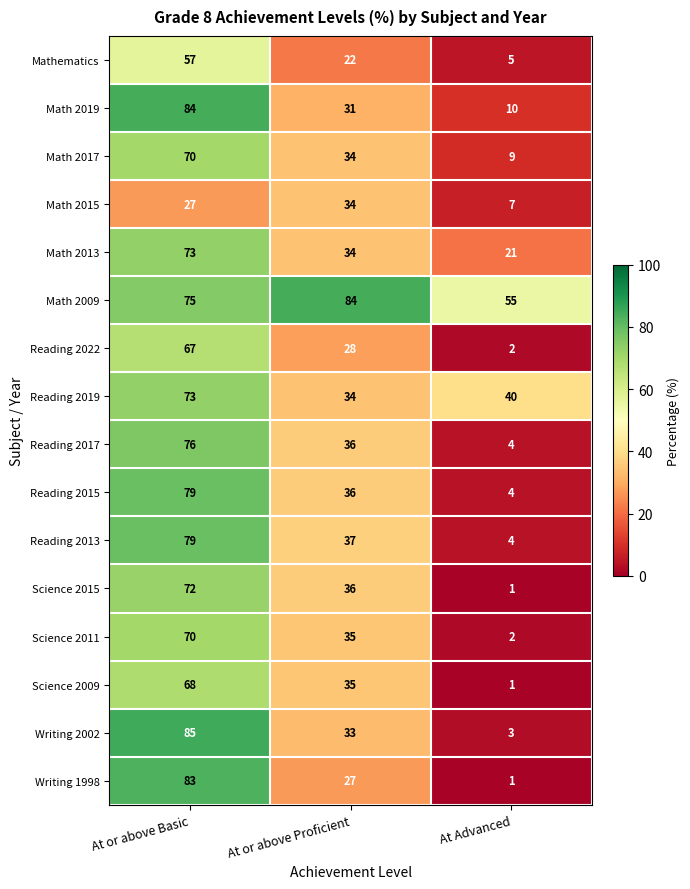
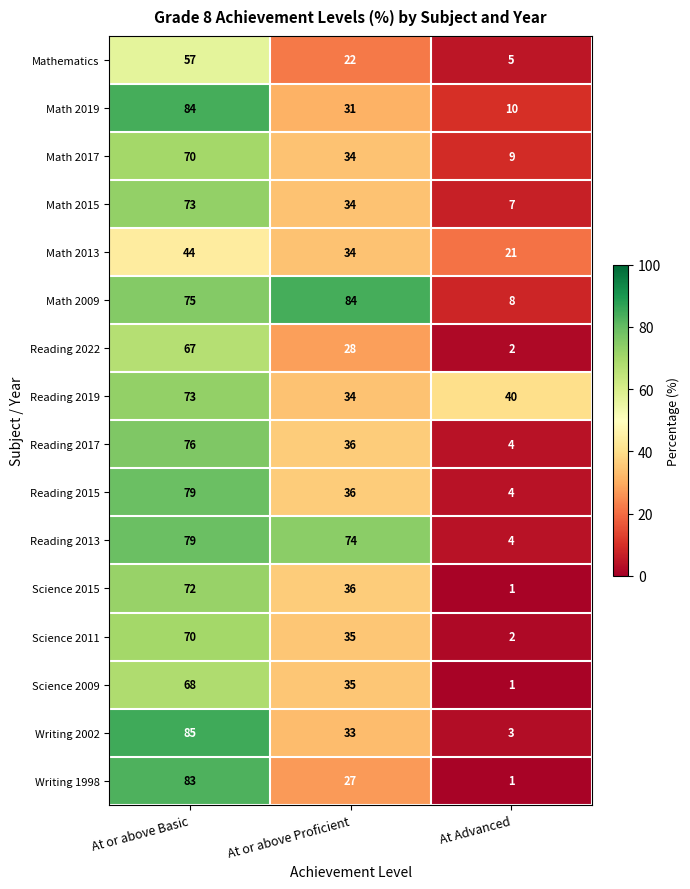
  {
    "Mathematics": {
      "At or above Basic": 57,
      "At or above Proficient": 22,
      "At Advanced": 5
    },
    "Math 2019": {
      "At or above Basic": 84,
      "At or above Proficient": 31,
      "At Advanced": 10
    },
    "Math 2017": {
      "At or above Basic": 70,
      "At or above Proficient": 34,
      "At Advanced": 9
    },
    "Math 2015": {
-     "At or above Basic": 27,
+     "At or above Basic": 73,
      "At or above Proficient": 34,
      "At Advanced": 7
    },
    "Math 2013": {
-     "At or above Basic": 73,
+     "At or above Basic": 44,
      "At or above Proficient": 34,
      "At Advanced": 21
    },
    "Math 2009": {
      "At or above Basic": 75,
      "At or above Proficient": 84,
-     "At Advanced": 55
+     "At Advanced": 8
    },
    "Reading 2022": {
      "At or above Basic": 67,
      "At or above Proficient": 28,
      "At Advanced": 2
    },
    "Reading 2019": {
      "At or above Basic": 73,
      "At or above Proficient": 34,
      "At Advanced": 40
    },
    "Reading 2017": {
      "At or above Basic": 76,
      "At or above Proficient": 36,
      "At Advanced": 4
    },
    "Reading 2015": {
      "At or above Basic": 79,
      "At or above Proficient": 36,
      "At Advanced": 4
    },
    "Reading 2013": {
      "At or above Basic": 79,
-     "At or above Proficient": 37,
+     "At or above Proficient": 74,
      "At Advanced": 4
    },
    "Science 2015": {
      "At or above Basic": 72,
      "At or above Proficient": 36,
      "At Advanced": 1
    },
    "Science 2011": {
      "At or above Basic": 70,
      "At or above Proficient": 35,
      "At Advanced": 2
    },
    "Science 2009": {
      "At or above Basic": 68,
      "At or above Proficient": 35,
      "At Advanced": 1
    },
    "Writing 2002": {
      "At or above Basic": 85,
      "At or above Proficient": 33,
      "At Advanced": 3
    },
    "Writing 1998": {
      "At or above Basic": 83,
      "At or above Proficient": 27,
      "At Advanced": 1
    }
  }
